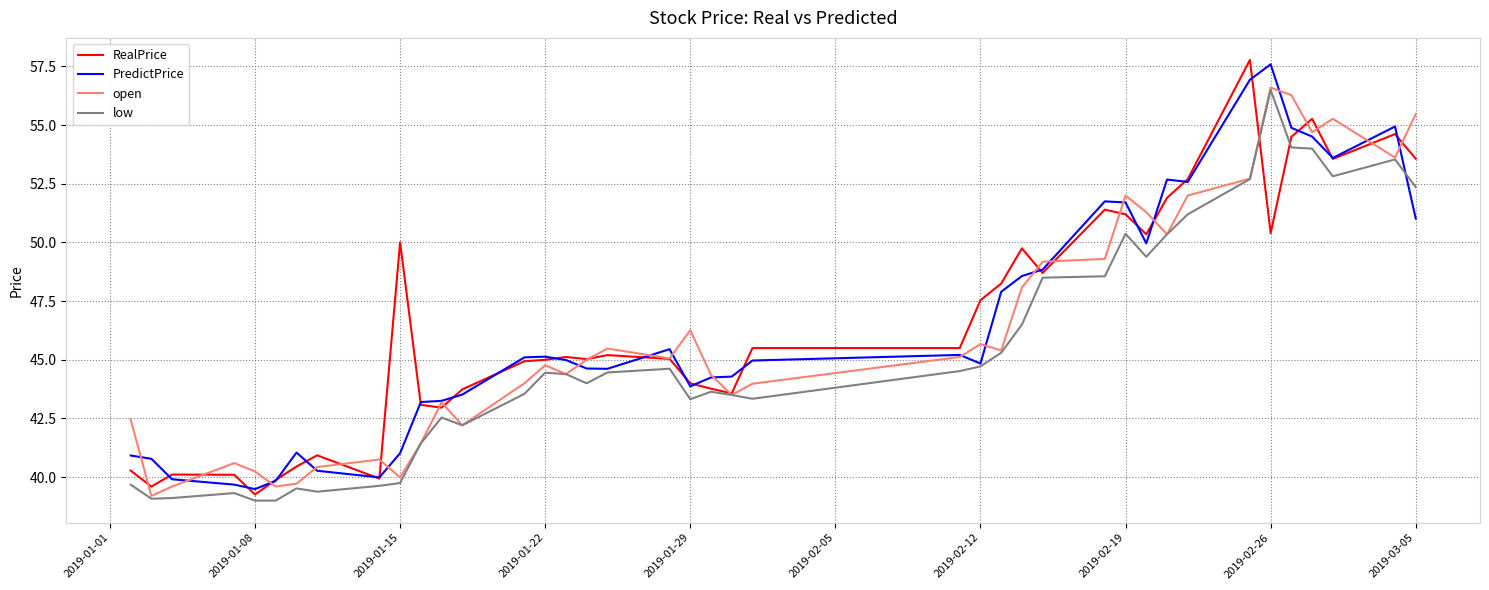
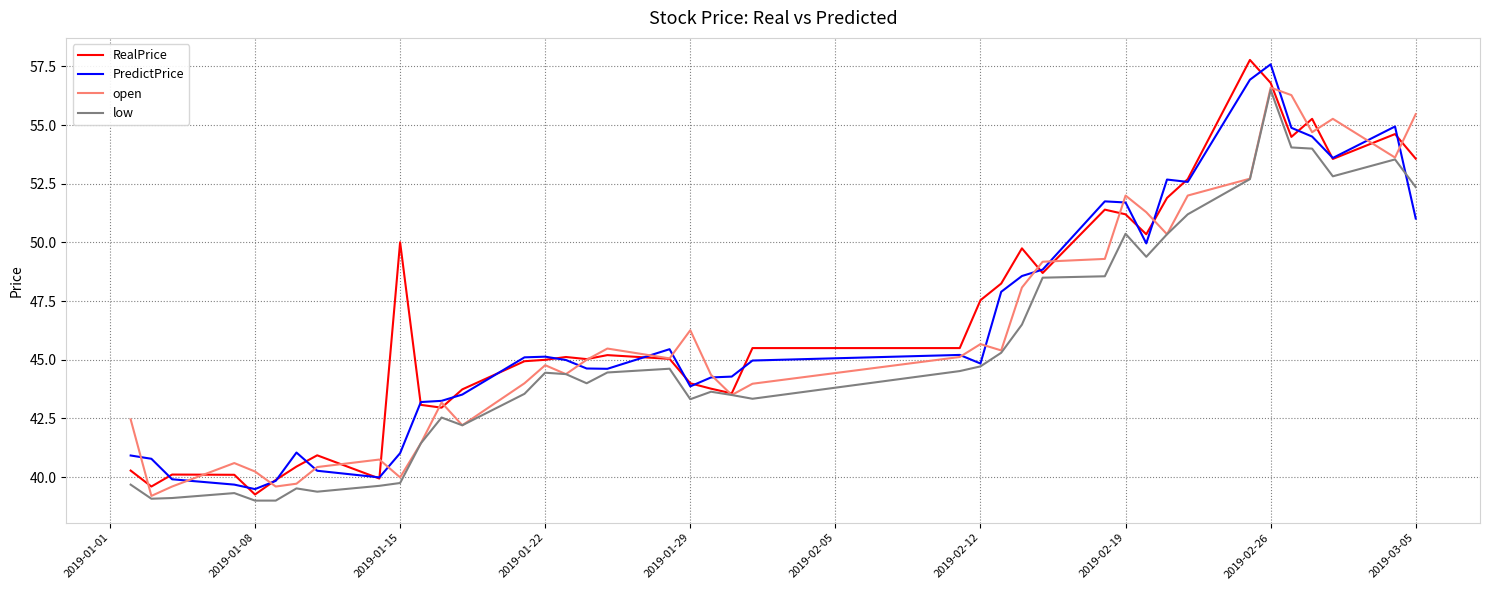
  {
    "RealPrice": {
      "2019-01-08": 39.3,
      "2019-01-15": 50.0,
      "2019-01-22": 45.0,
      "2019-01-29": 44.0,
      "2019-02-12": 47.5,
      "2019-02-19": 51.2,
-     "2019-02-26": 50.4,
+     "2019-02-26": 56.8,
      "2019-03-05": 53.6
    },
    "PredictPrice": {
      "2019-01-08": 39.5,
      "2019-01-15": 41.0,
      "2019-01-22": 45.1,
      "2019-01-29": 43.9,
      "2019-02-12": 44.8,
      "2019-02-19": 51.7,
      "2019-02-26": 57.6,
      "2019-03-05": 51.0
    },
    "open": {
      "2019-01-08": 40.2,
      "2019-01-15": 40.0,
      "2019-01-22": 44.8,
      "2019-01-29": 46.3,
      "2019-02-12": 45.7,
      "2019-02-19": 52.0,
      "2019-03-05": 55.5
    },
    "low": {
      "2019-01-08": 39.0,
      "2019-01-15": 39.8,
      "2019-01-22": 44.5,
      "2019-01-29": 43.3,
      "2019-02-12": 44.7,
      "2019-02-19": 50.4,
      "2019-03-05": 52.4
    }
  }
